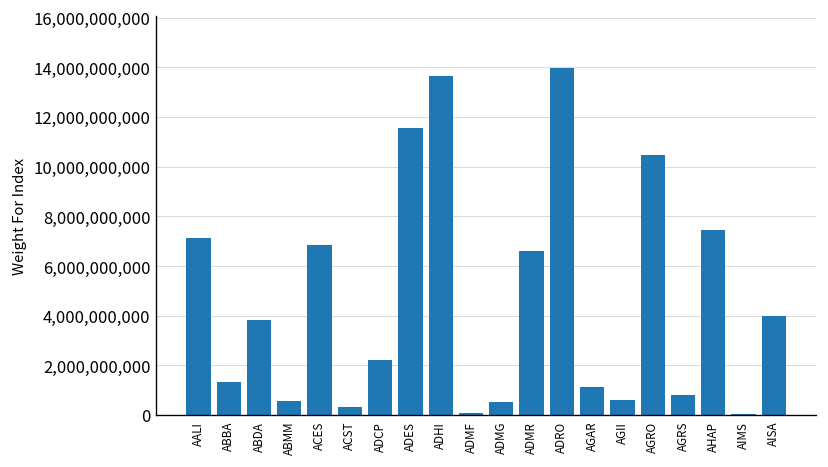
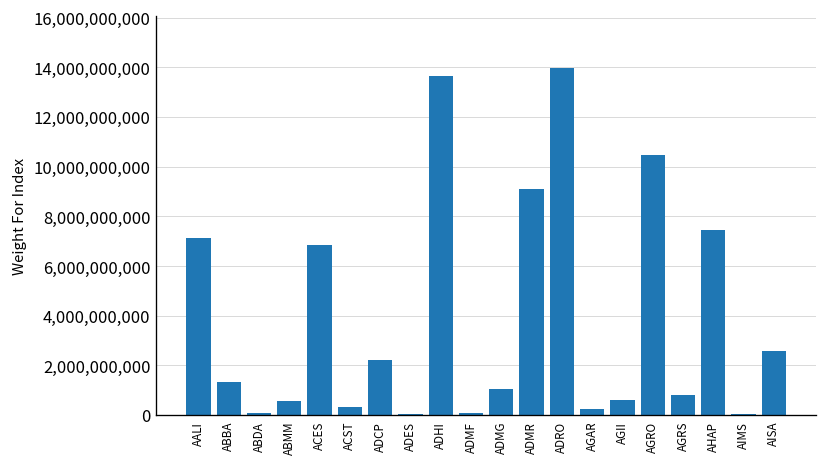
  {
    "AALI": "7,100,000,000",
    "ABBA": "1,300,000,000",
-   "ABDA": "3,800,000,000",
+   "ABDA": "100,000,000",
    "ABMM": "600,000,000",
    "ACES": "6,800,000,000",
    "ACST": "300,000,000",
    "ADCP": "2,200,000,000",
-   "ADES": "11,600,000,000",
+   "ADES": "0",
    "ADHI": "13,600,000,000",
-   "ADMG": "500,000,000",
-   "ADMR": "6,600,000,000",
+   "ADMG": "1,000,000,000",
+   "ADMR": "9,100,000,000",
    "ADRO": "14,000,000,000",
-   "AGAR": "1,100,000,000",
+   "AGAR": "300,000,000",
    "AGII": "600,000,000",
    "AGRO": "10,500,000,000",
    "AGRS": "800,000,000",
    "AHAP": "7,500,000,000",
-   "AISA": "4,000,000,000"
+   "AISA": "2,600,000,000"
  }
